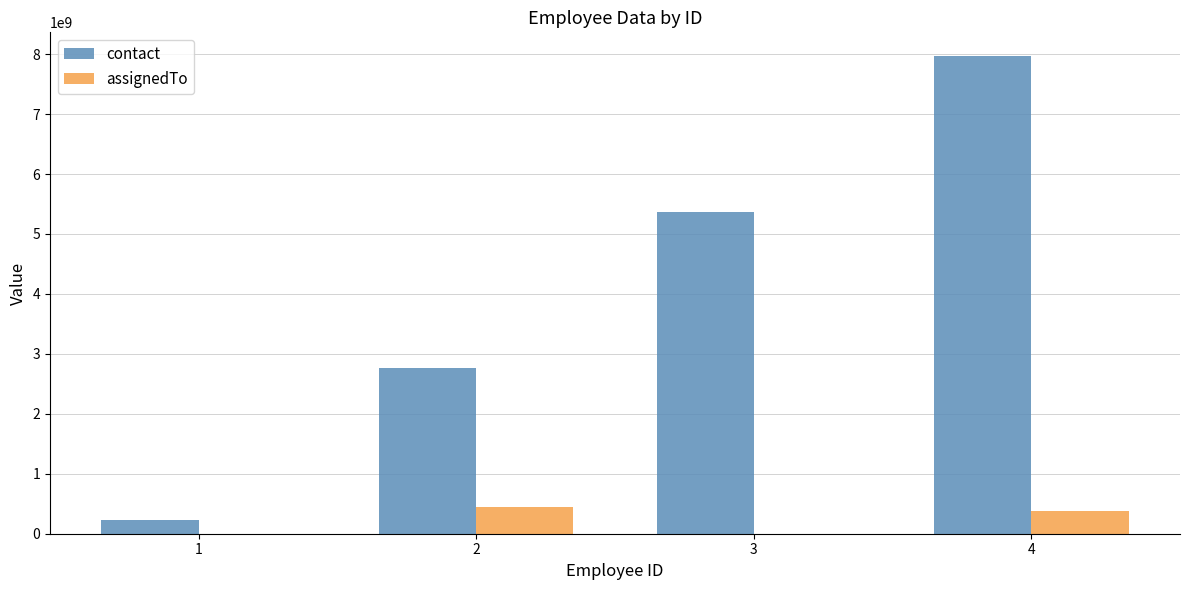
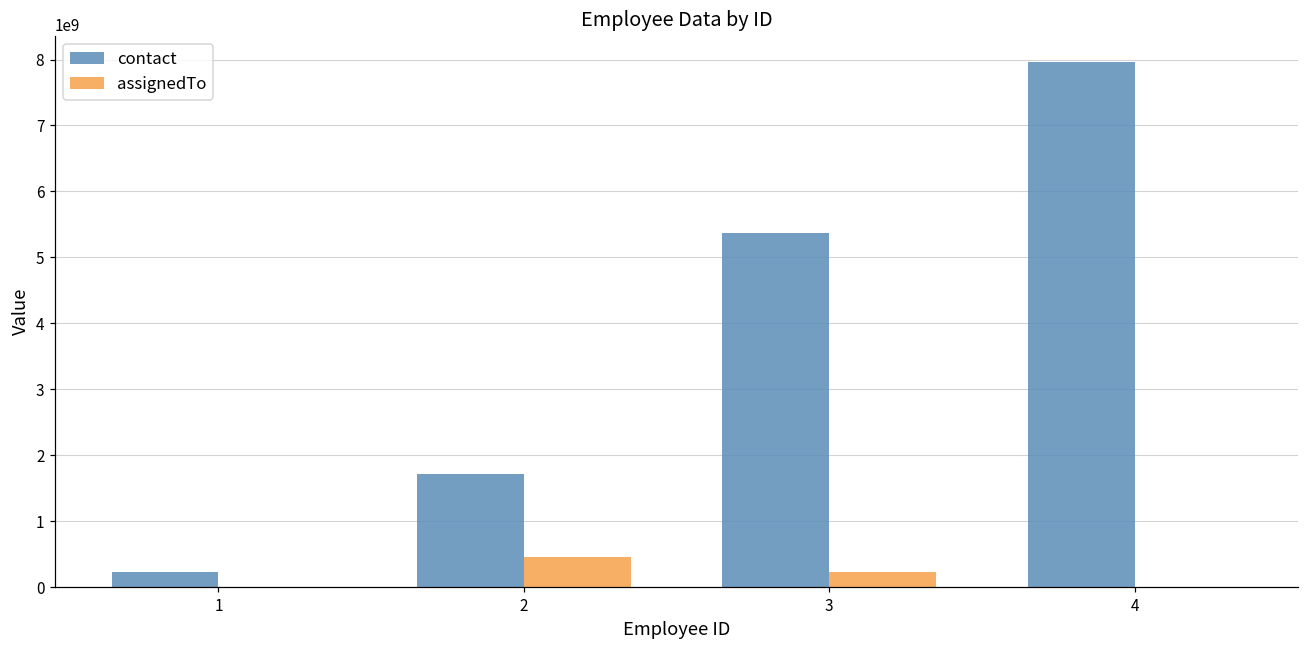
  {
    "contact": {
      "1": 200000000,
-     "2": 2800000000,
+     "2": 1700000000,
      "3": 5400000000,
      "4": 8000000000
    },
    "assignedTo": {
      "2": 400000000,
-     "3": 0,
-     "4": 400000000
+     "3": 200000000,
+     "4": 0
    }
  }
